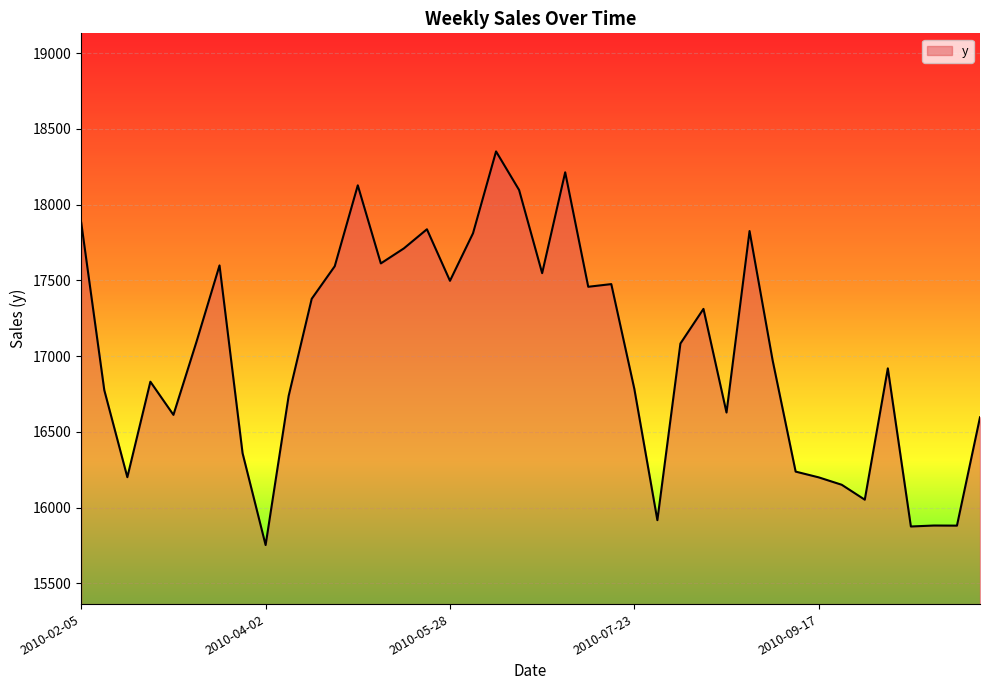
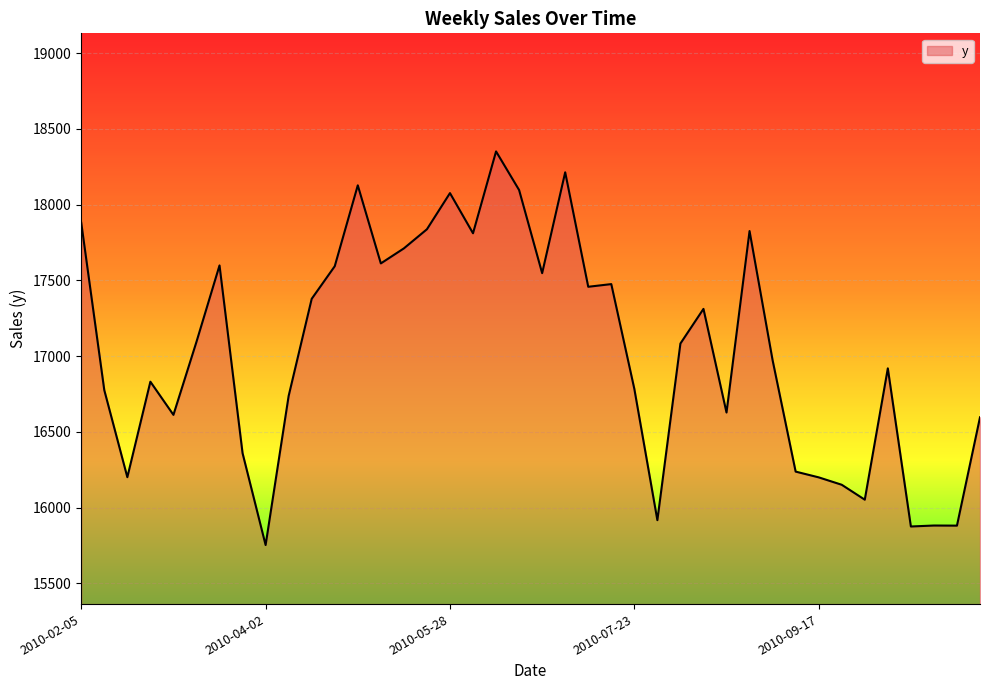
  {
    "2010-02-05": 17880,
    "2010-04-02": 15750,
-   "2010-05-28": 17500,
+   "2010-05-28": 18080,
    "2010-07-23": 16780,
    "2010-09-17": 16200
  }
